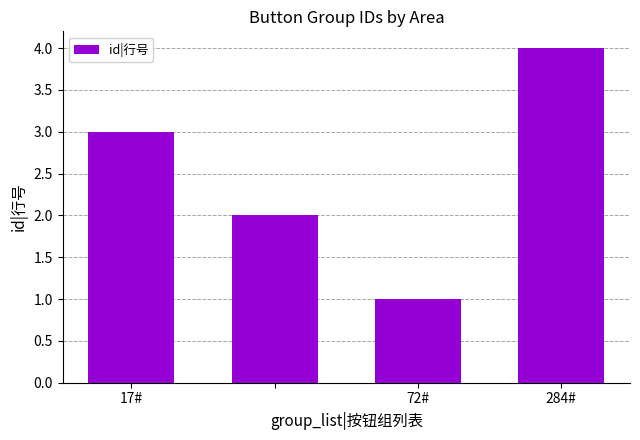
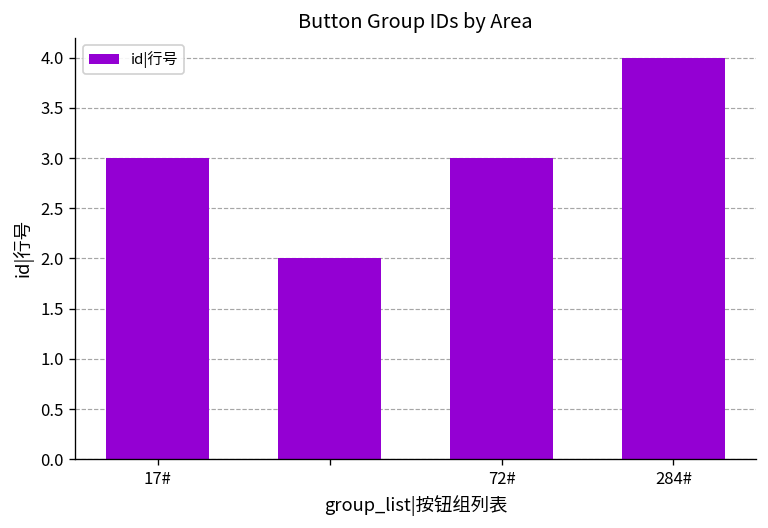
  {
    "17#": 3,
-   "72#": 1,
+   "72#": 3,
    "284#": 4
  }
